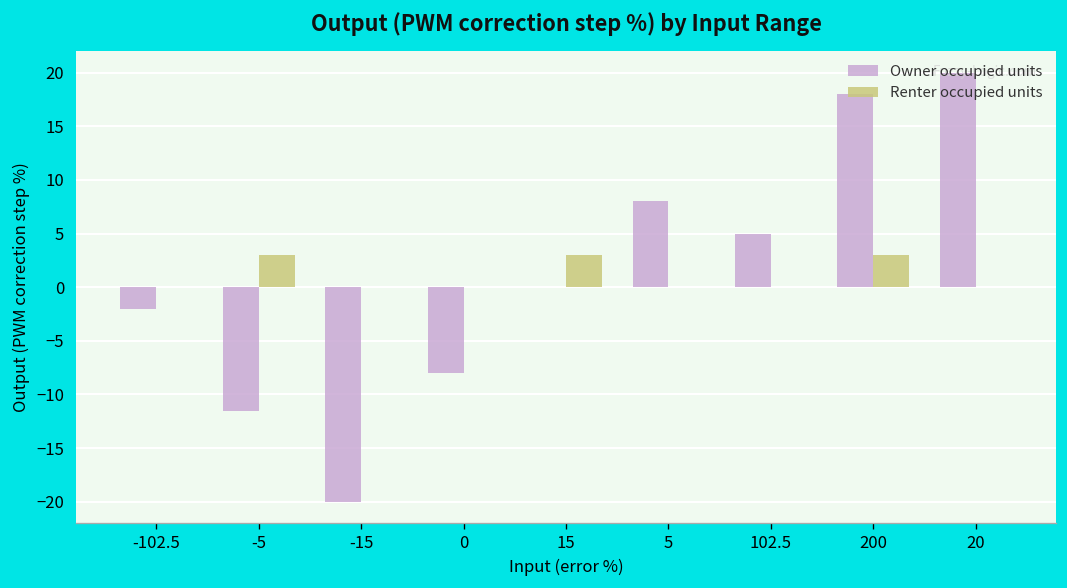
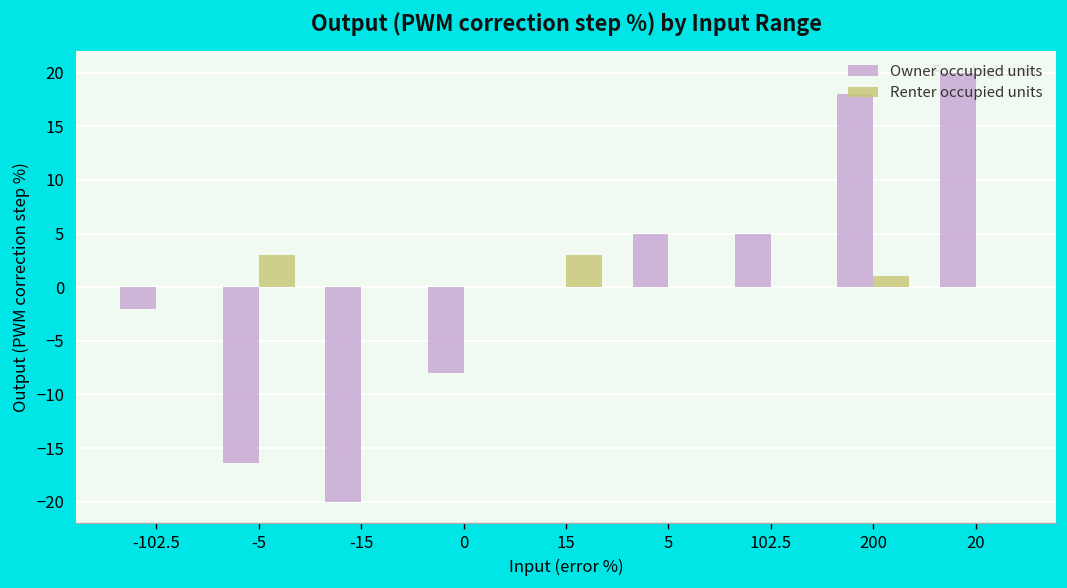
  {
    "Owner occupied units": {
      "-102.5": -2,
-     "-5": -12,
+     "-5": -16,
      "-15": -20,
      "0": -8,
      "15": 0,
-     "5": 8,
+     "5": 5,
      "102.5": 5,
      "200": 18,
      "20": 20
    },
    "Renter occupied units": {
      "-102.5": 0,
      "-5": 3,
      "-15": 0,
      "0": 0,
      "15": 3,
      "5": 0,
      "102.5": 0,
-     "200": 3,
+     "200": 1,
      "20": 0
    }
  }
